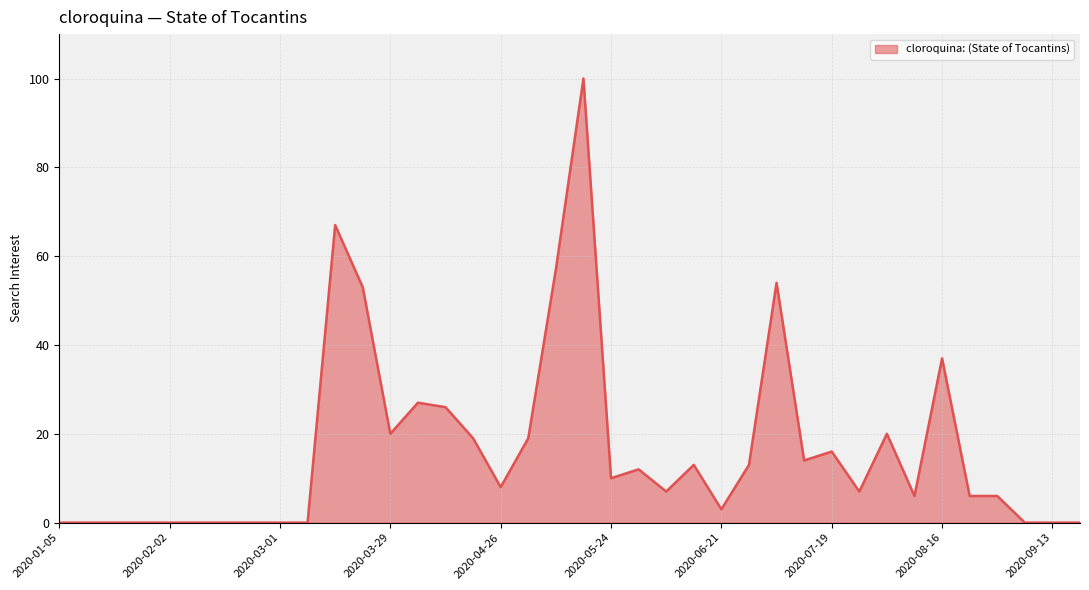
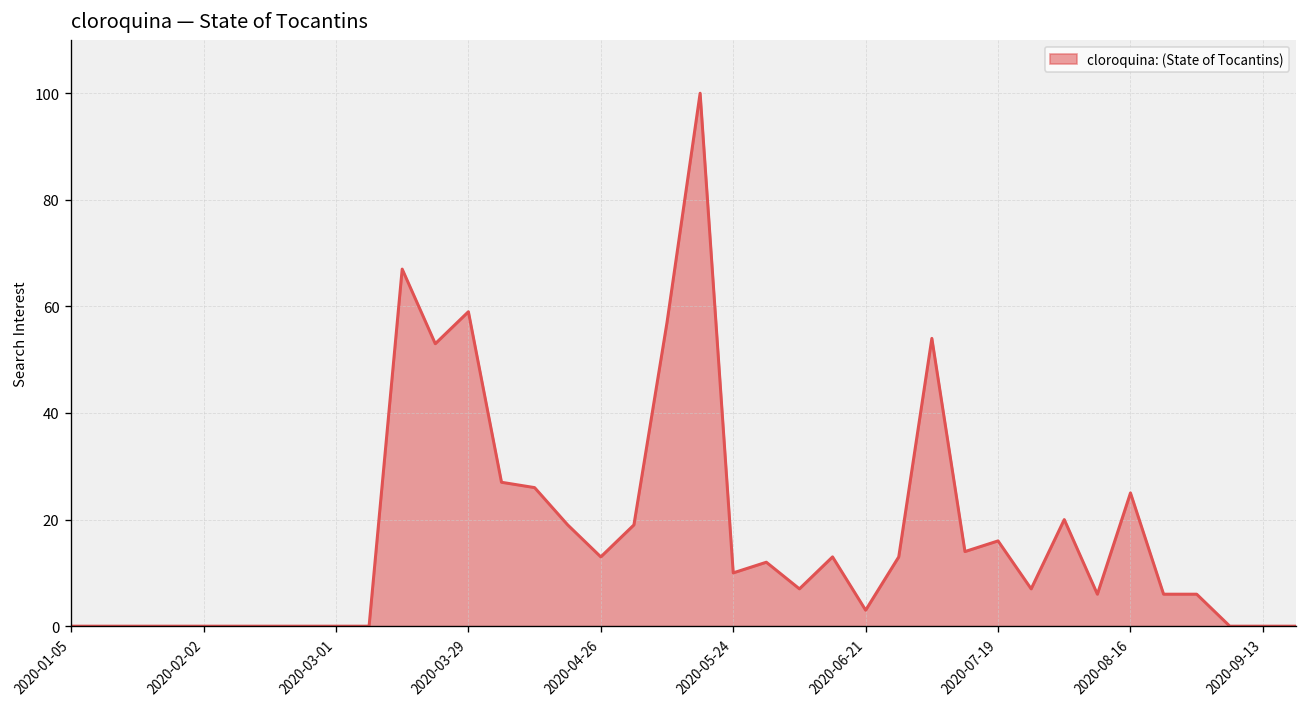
  {
    "2020-01-05": 0,
    "2020-02-02": 0,
    "2020-03-01": 0,
-   "2020-03-29": 20,
-   "2020-04-26": 8,
+   "2020-03-29": 59,
+   "2020-04-26": 13,
    "2020-05-24": 10,
    "2020-06-21": 3,
    "2020-07-19": 16,
-   "2020-08-16": 37,
+   "2020-08-16": 25,
    "2020-09-13": 0
  }
